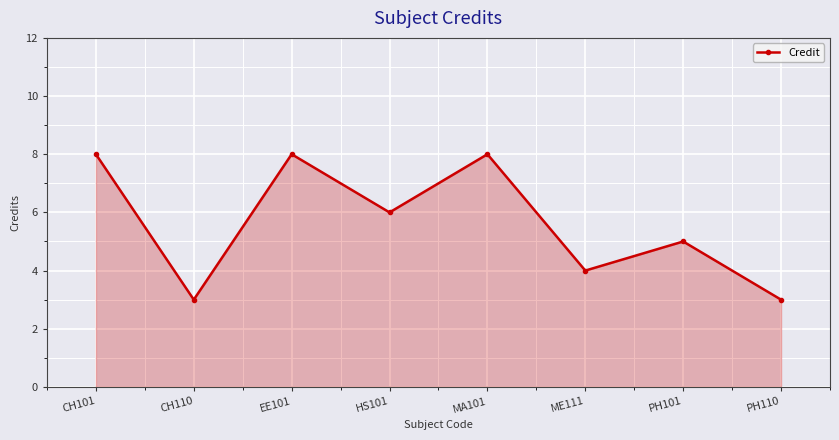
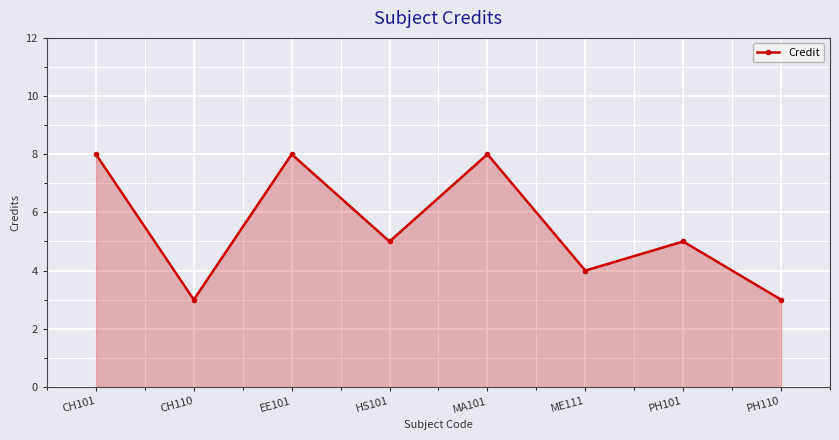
  {
    "CH101": 8,
    "CH110": 3,
    "EE101": 8,
-   "HS101": 6,
+   "HS101": 5,
    "MA101": 8,
    "ME111": 4,
    "PH101": 5,
    "PH110": 3
  }
